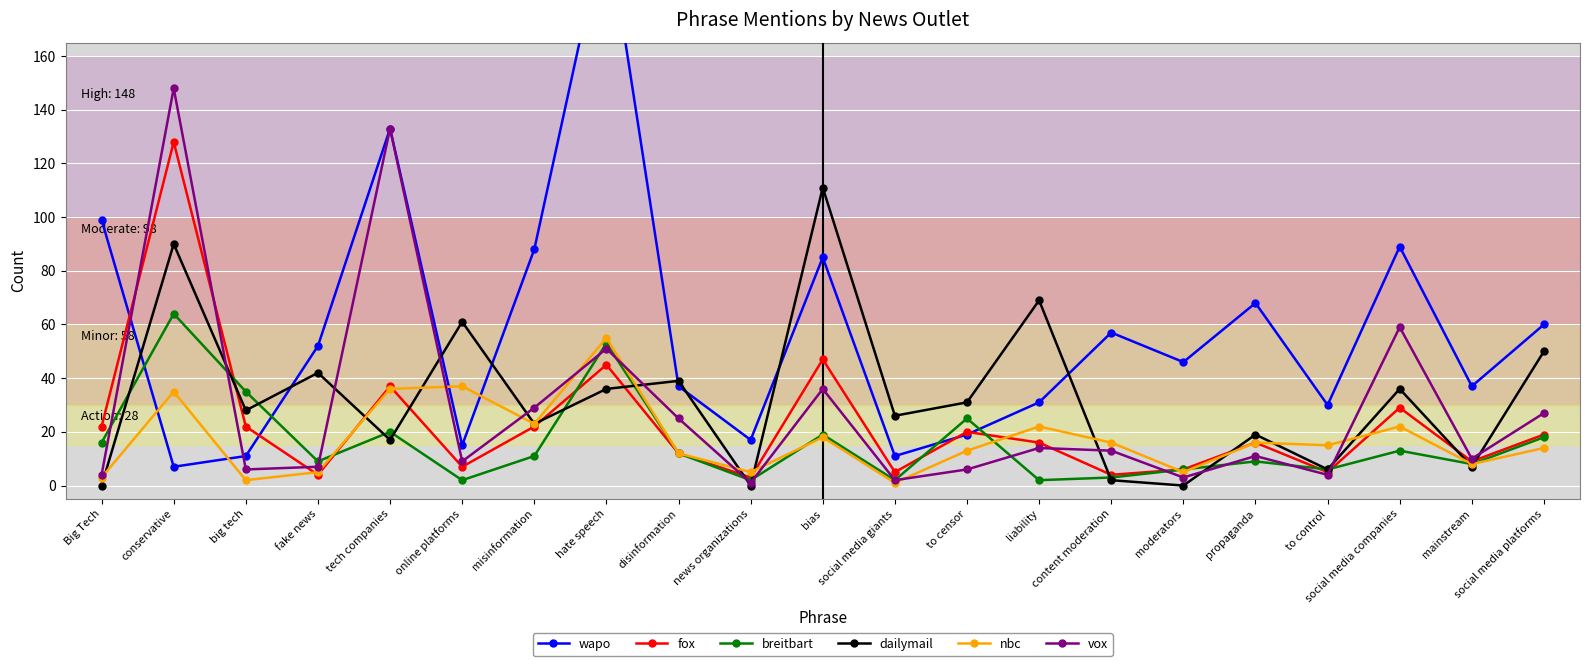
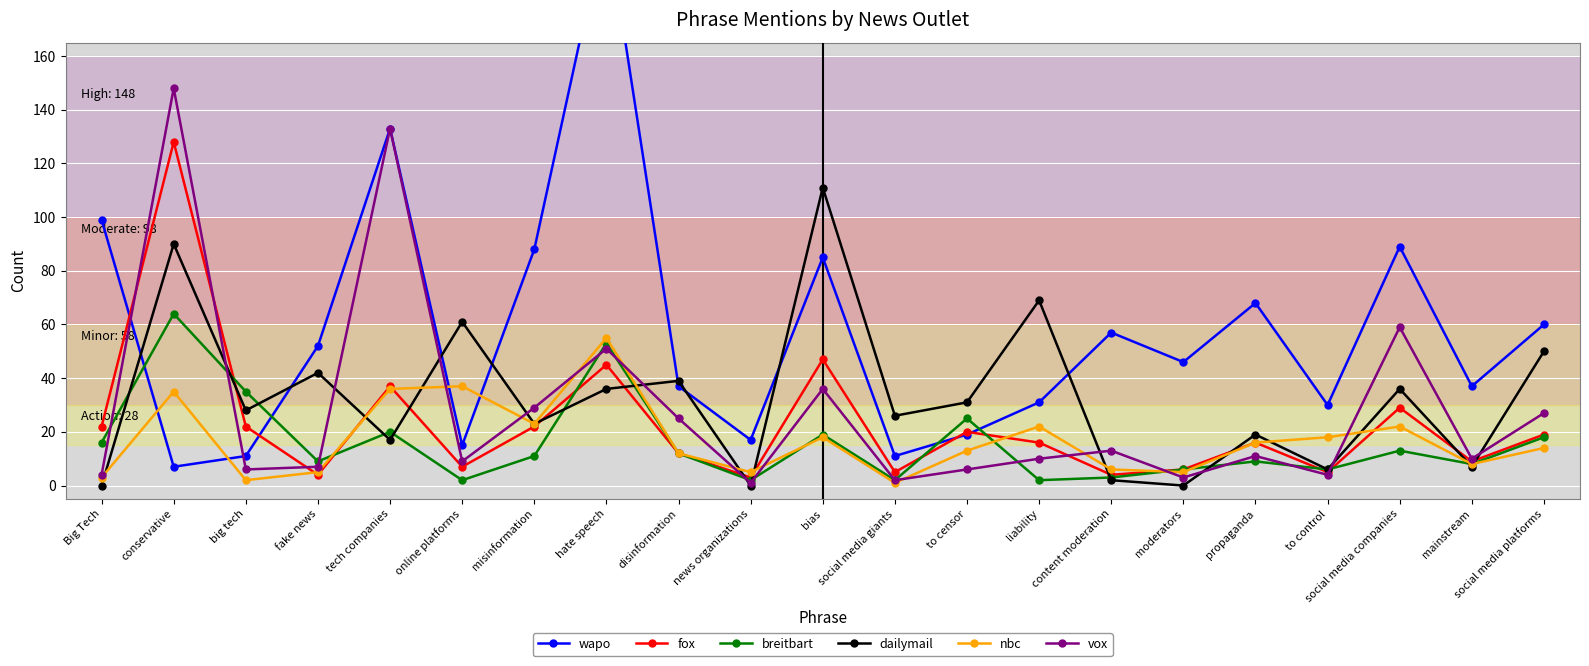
  {
    "wapo": {
      "conservative": 7,
      "big tech": 11,
      "fake news": 52,
      "online platforms": 15,
      "misinformation": 88,
      "disinformation": 37,
      "news organizations": 17,
      "bias": 85,
      "social media giants": 11,
      "to censor": 19,
      "liability": 31,
      "content moderation": 57,
      "moderators": 46,
      "propaganda": 68,
      "to control": 30,
      "social media companies": 89,
      "mainstream": 37,
      "social media platforms": 60
    },
    "fox": {
      "conservative": 128,
      "big tech": 22,
      "fake news": 4,
      "tech companies": 37,
      "online platforms": 7,
      "misinformation": 22,
      "hate speech": 45,
      "news organizations": 3,
      "bias": 47,
      "social media giants": 5,
      "to censor": 20,
      "liability": 16,
      "content moderation": 4,
      "to control": 5,
      "social media companies": 29,
      "mainstream": 9,
      "social media platforms": 19
    },
    "breitbart": {
      "Big Tech": 16,
      "conservative": 64,
      "big tech": 35,
      "fake news": 9,
      "tech companies": 20,
      "online platforms": 2,
      "misinformation": 11,
      "hate speech": 53,
      "news organizations": 2,
      "bias": 19,
      "to censor": 25,
      "liability": 2,
      "content moderation": 3,
      "propaganda": 9,
      "social media companies": 13,
      "social media platforms": 18
    },
    "dailymail": {
      "Big Tech": 0,
      "conservative": 90,
      "big tech": 28,
      "fake news": 42,
      "tech companies": 17,
      "online platforms": 61,
      "hate speech": 36,
      "disinformation": 39,
      "news organizations": 0,
      "bias": 111,
      "social media giants": 26,
      "to censor": 31,
      "liability": 69,
      "content moderation": 2,
      "moderators": 0,
      "propaganda": 19,
      "social media companies": 36,
      "mainstream": 7,
      "social media platforms": 50
    },
    "nbc": {
      "Big Tech": 3,
      "conservative": 35,
      "big tech": 2,
      "fake news": 5,
      "tech companies": 36,
      "online platforms": 37,
      "hate speech": 55,
      "news organizations": 5,
      "bias": 18,
      "social media giants": 1,
      "to censor": 13,
      "liability": 22,
-     "content moderation": 16,
+     "content moderation": 6,
      "moderators": 5,
-     "to control": 15,
+     "to control": 18,
      "social media companies": 22,
      "social media platforms": 14
    },
    "vox": {
      "Big Tech": 4,
      "conservative": 148,
      "big tech": 6,
      "fake news": 7,
      "online platforms": 9,
      "misinformation": 29,
      "hate speech": 51,
      "disinformation": 25,
      "news organizations": 1,
      "bias": 36,
      "to censor": 6,
-     "liability": 14,
+     "liability": 10,
      "content moderation": 13,
      "moderators": 3,
      "propaganda": 11,
      "to control": 4,
      "social media companies": 59,
      "mainstream": 10,
      "social media platforms": 27
    }
  }
